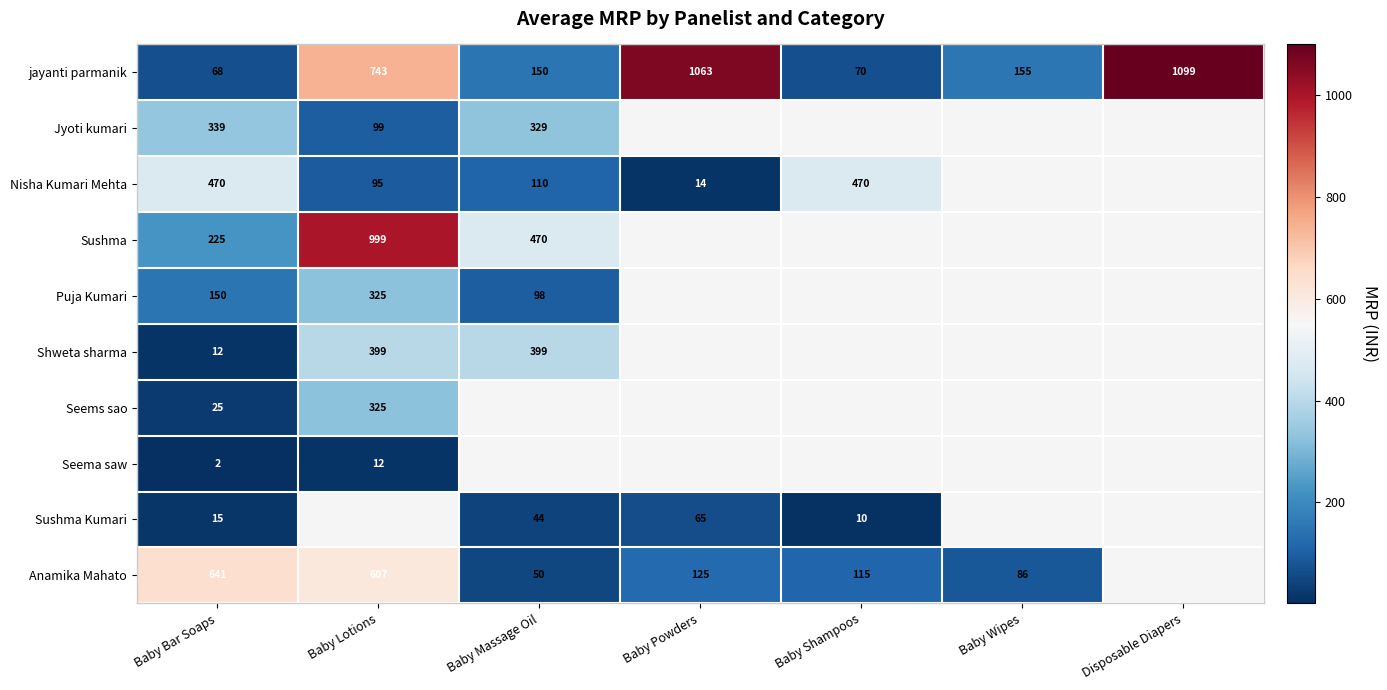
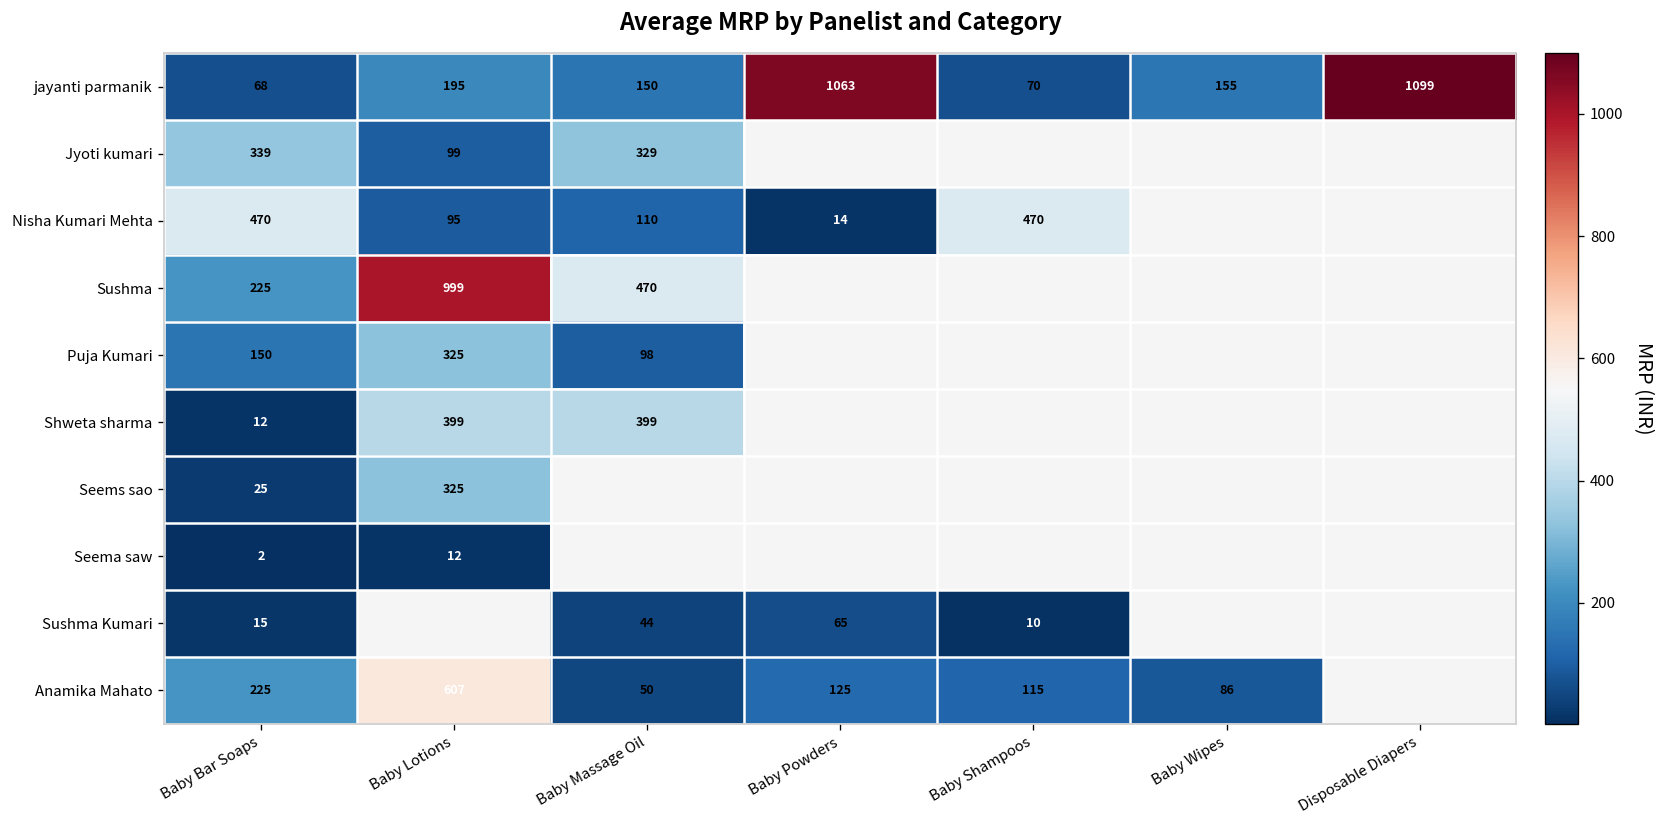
  {
    "jayanti parmanik": {
      "Baby Bar Soaps": 68,
-     "Baby Lotions": 743,
+     "Baby Lotions": 195,
      "Baby Massage Oil": 150,
      "Baby Powders": 1063,
      "Baby Shampoos": 70,
      "Baby Wipes": 155,
      "Disposable Diapers": 1099
    },
    "Jyoti kumari": {
      "Baby Bar Soaps": 339,
      "Baby Lotions": 99,
      "Baby Massage Oil": 329
    },
    "Nisha Kumari Mehta": {
      "Baby Bar Soaps": 470,
      "Baby Lotions": 95,
      "Baby Massage Oil": 110,
      "Baby Powders": 14,
      "Baby Shampoos": 470
    },
    "Sushma": {
      "Baby Bar Soaps": 225,
      "Baby Lotions": 999,
      "Baby Massage Oil": 470
    },
    "Puja Kumari": {
      "Baby Bar Soaps": 150,
      "Baby Lotions": 325,
      "Baby Massage Oil": 98
    },
    "Shweta sharma": {
      "Baby Bar Soaps": 12,
      "Baby Lotions": 399,
      "Baby Massage Oil": 399
    },
    "Seems sao": {
      "Baby Bar Soaps": 25,
      "Baby Lotions": 325
    },
    "Seema saw": {
      "Baby Bar Soaps": 2,
      "Baby Lotions": 12
    },
    "Sushma Kumari": {
      "Baby Bar Soaps": 15,
      "Baby Massage Oil": 44,
      "Baby Powders": 65,
      "Baby Shampoos": 10
    },
    "Anamika Mahato": {
-     "Baby Bar Soaps": 641,
+     "Baby Bar Soaps": 225,
      "Baby Massage Oil": 50,
      "Baby Powders": 125,
      "Baby Shampoos": 115,
      "Baby Wipes": 86
    }
  }
